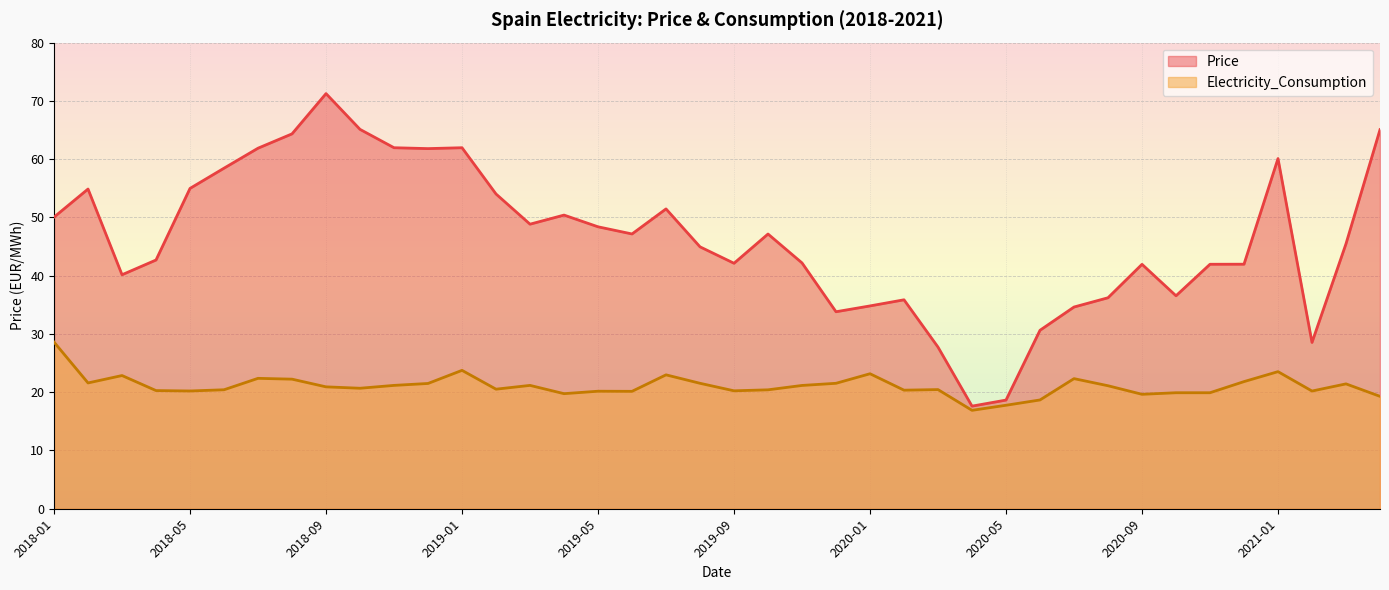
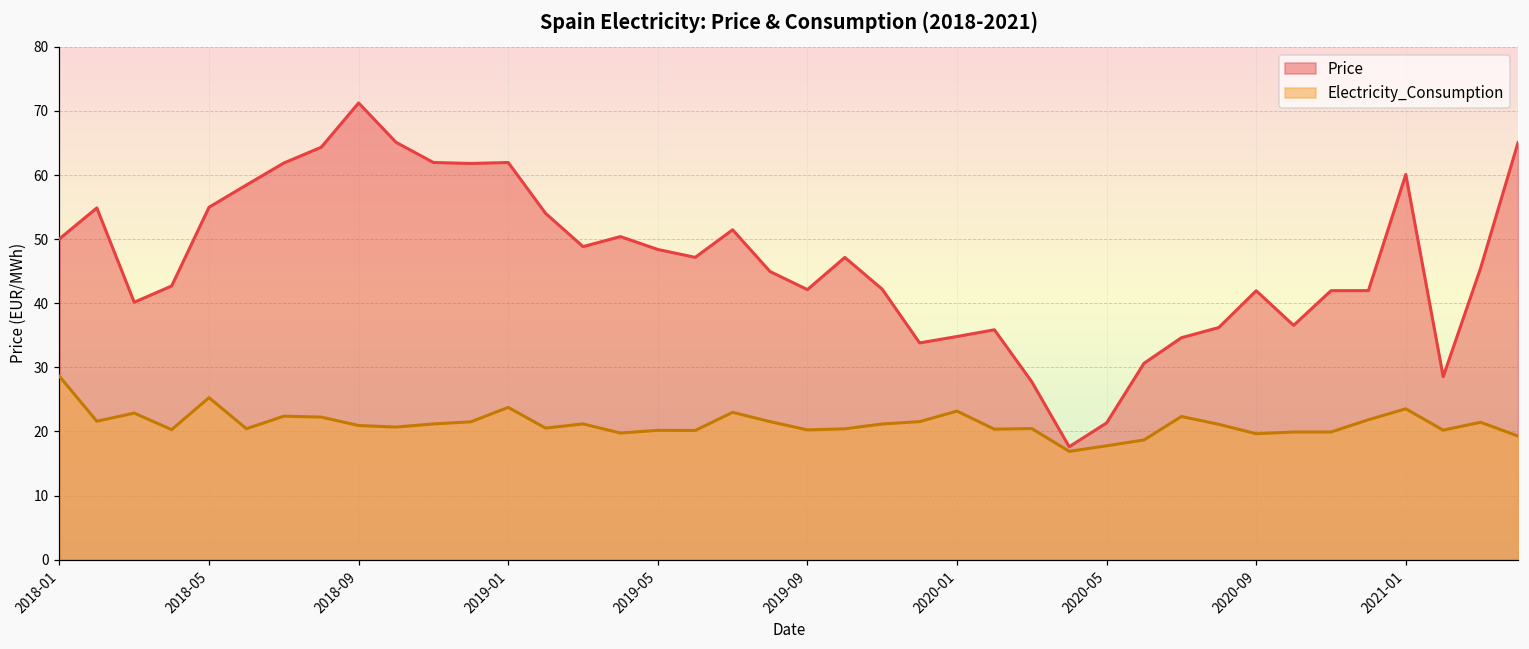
  {
    "Price": {
      "2018-01": 50,
      "2018-05": 55,
      "2018-09": 71,
      "2019-01": 62,
      "2019-05": 48,
      "2019-09": 42,
      "2020-01": 35,
-     "2020-05": 19,
+     "2020-05": 21,
      "2020-09": 42,
      "2021-01": 60
    },
    "Electricity_Consumption": {
      "2018-01": 29,
-     "2018-05": 20,
+     "2018-05": 25,
      "2018-09": 21,
      "2019-01": 24,
      "2019-05": 20,
      "2019-09": 20,
      "2020-01": 23,
      "2020-05": 18,
      "2020-09": 20,
      "2021-01": 24
    }
  }
